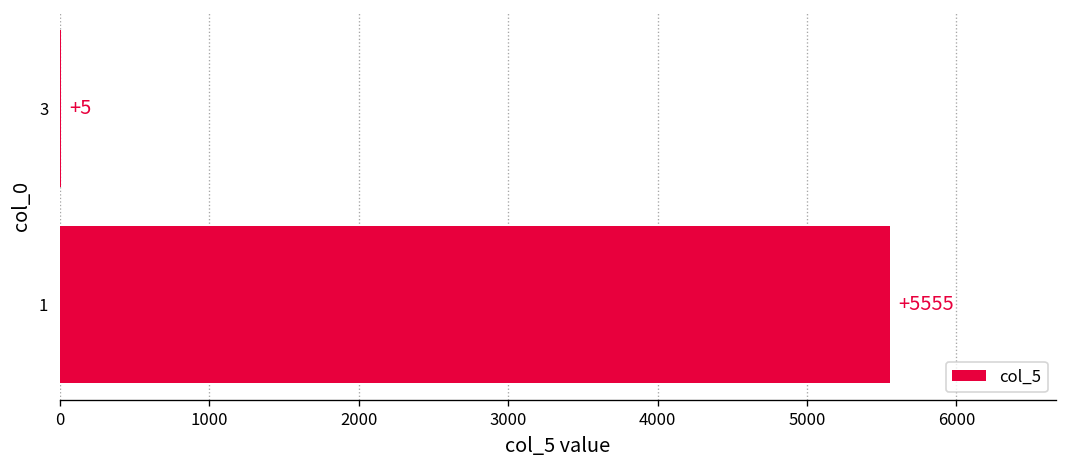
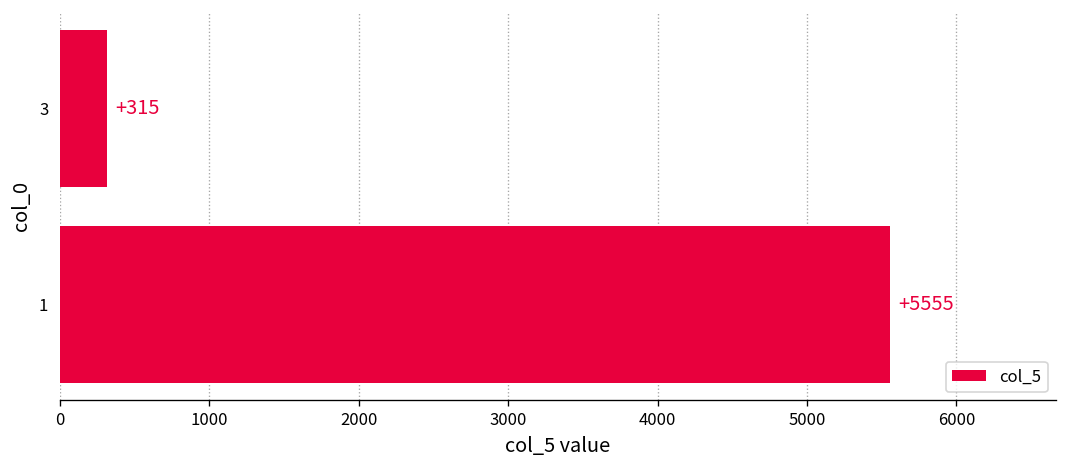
  {
-   "3": "+5",
+   "3": "+315",
    "1": "+5555"
  }
